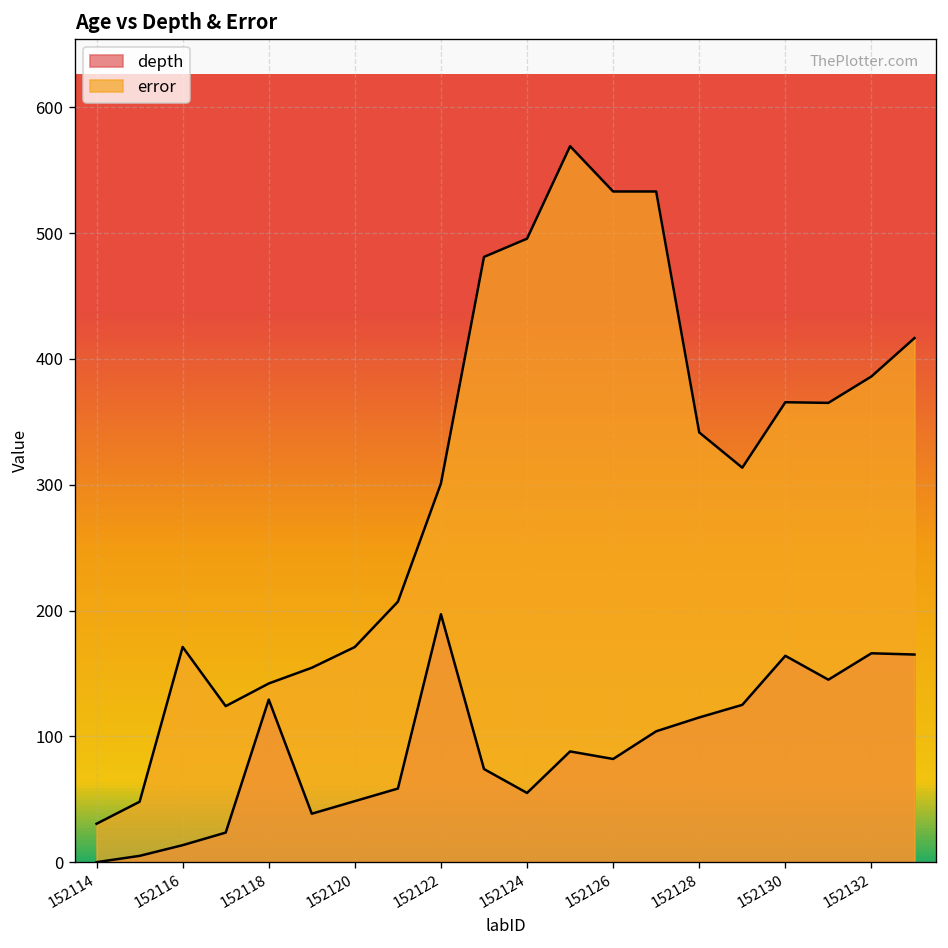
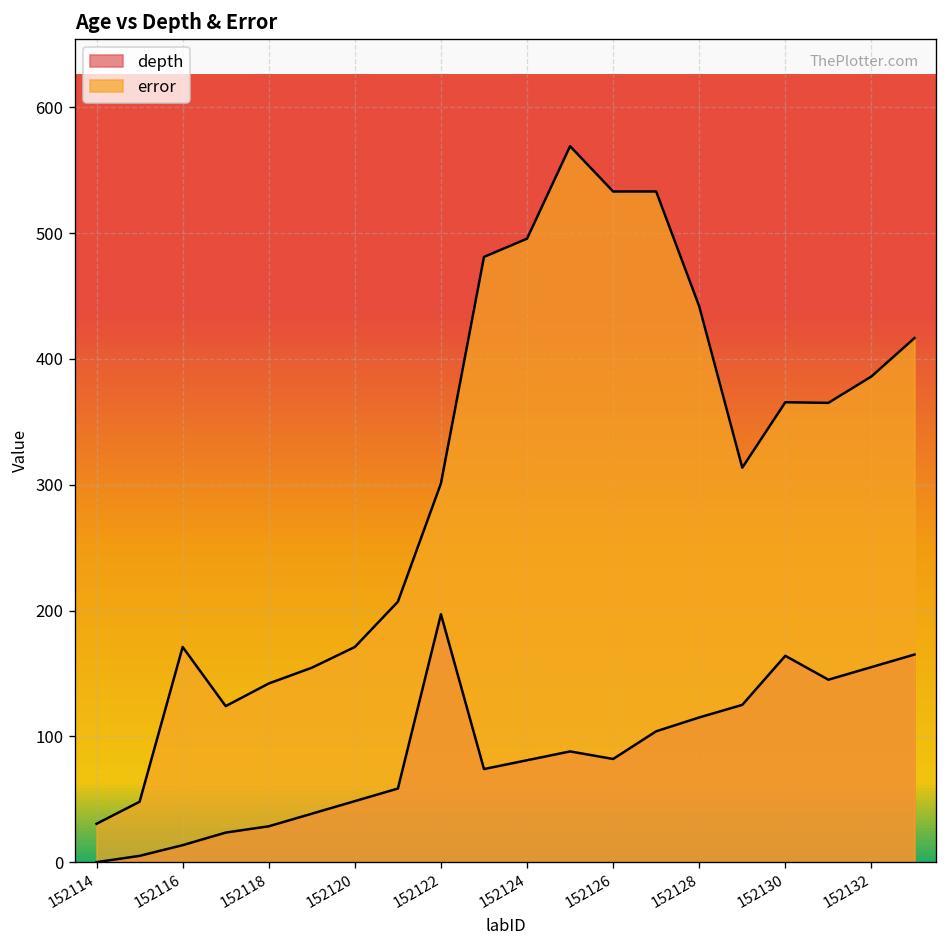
  {
    "depth": {
      "152114": 0,
      "152116": 14,
-     "152118": 129,
+     "152118": 29,
      "152120": 49,
      "152122": 197,
-     "152124": 55,
+     "152124": 81,
      "152126": 82,
      "152128": 115,
      "152130": 164,
-     "152132": 166
+     "152132": 155
    },
    "error": {
      "152114": 31,
      "152116": 171,
      "152118": 142,
      "152120": 171,
      "152122": 301,
      "152124": 496,
      "152126": 533,
-     "152128": 342,
+     "152128": 442,
      "152130": 366,
      "152132": 386
    }
  }
